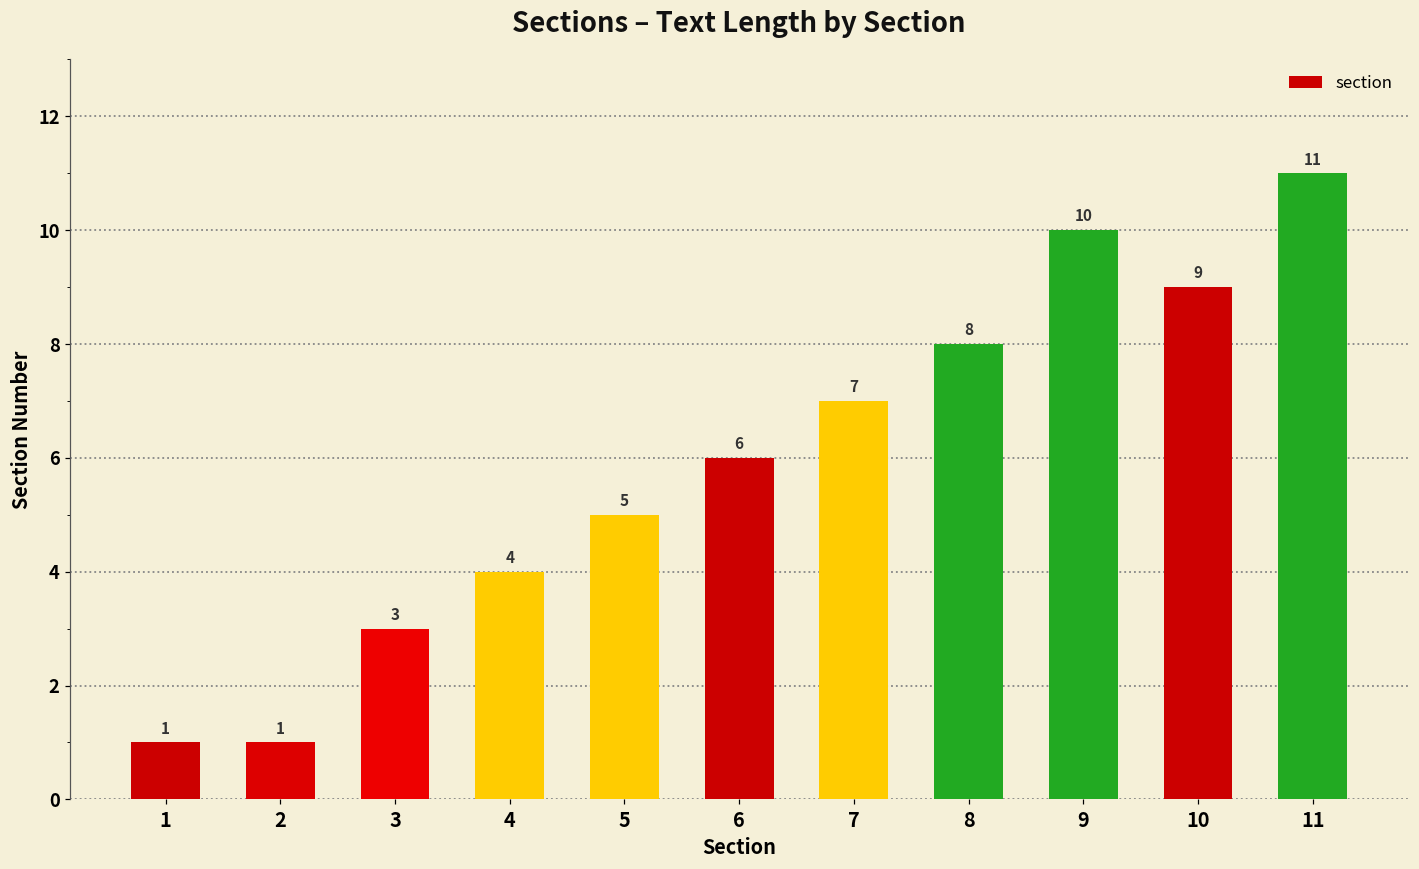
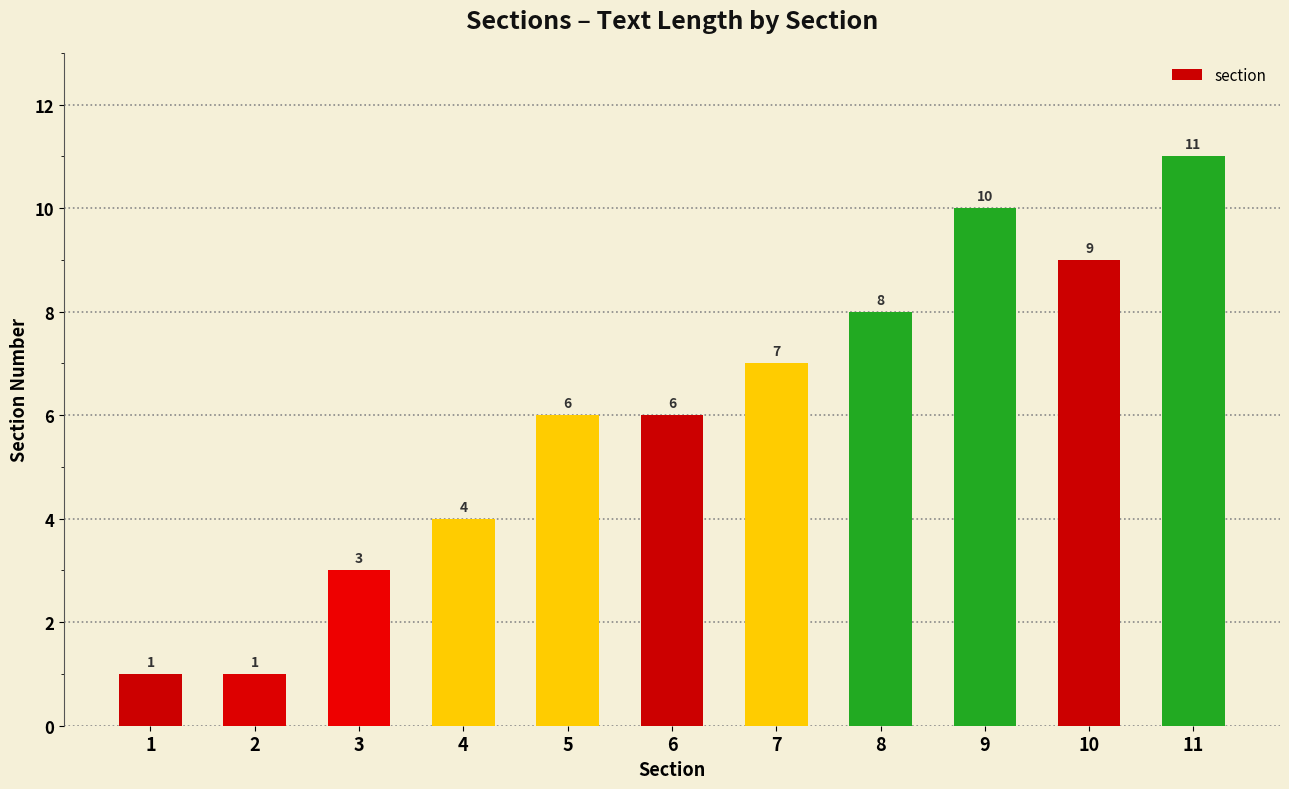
  {
    "1": 1,
    "2": 1,
    "3": 3,
    "4": 4,
-   "5": 5,
+   "5": 6,
    "6": 6,
    "7": 7,
    "8": 8,
    "9": 10,
    "10": 9,
    "11": 11
  }
